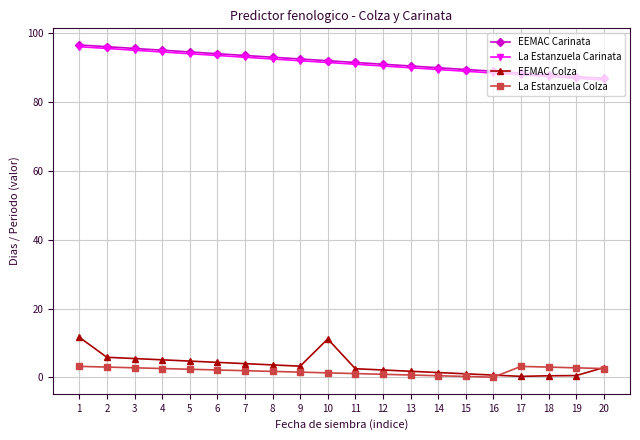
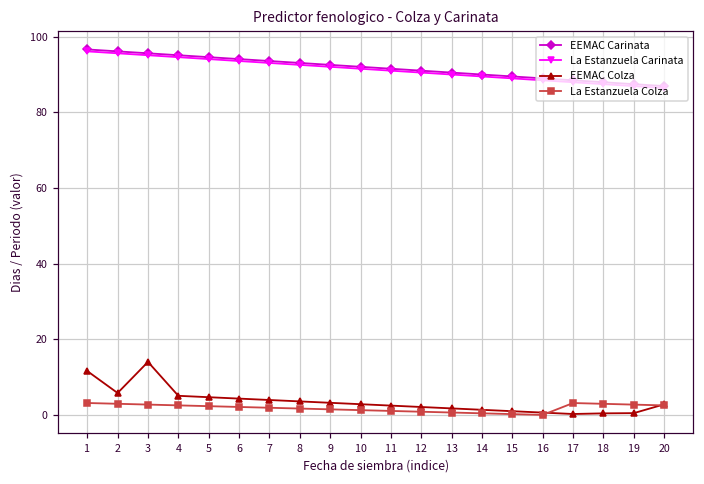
  {
    "EEMAC Colza": {
      "1": 12,
      "2": 6,
-     "3": 5,
+     "3": 14,
      "4": 5,
      "5": 5,
      "6": 4,
      "7": 4,
      "8": 4,
      "9": 3,
-     "10": 11,
+     "10": 3,
      "11": 2,
      "12": 2,
      "13": 2,
      "14": 1,
      "15": 1,
      "17": 0,
      "18": 0,
      "19": 1
    },
    "La Estanzuela Colza": {
      "1": 3,
      "2": 3,
      "3": 3,
      "4": 3,
      "5": 2,
      "6": 2,
      "7": 2,
      "8": 2,
      "9": 2,
      "10": 1,
      "11": 1,
      "12": 1,
      "13": 1,
      "14": 0,
      "15": 0,
      "17": 3,
      "18": 3,
      "19": 3
    }
  }
